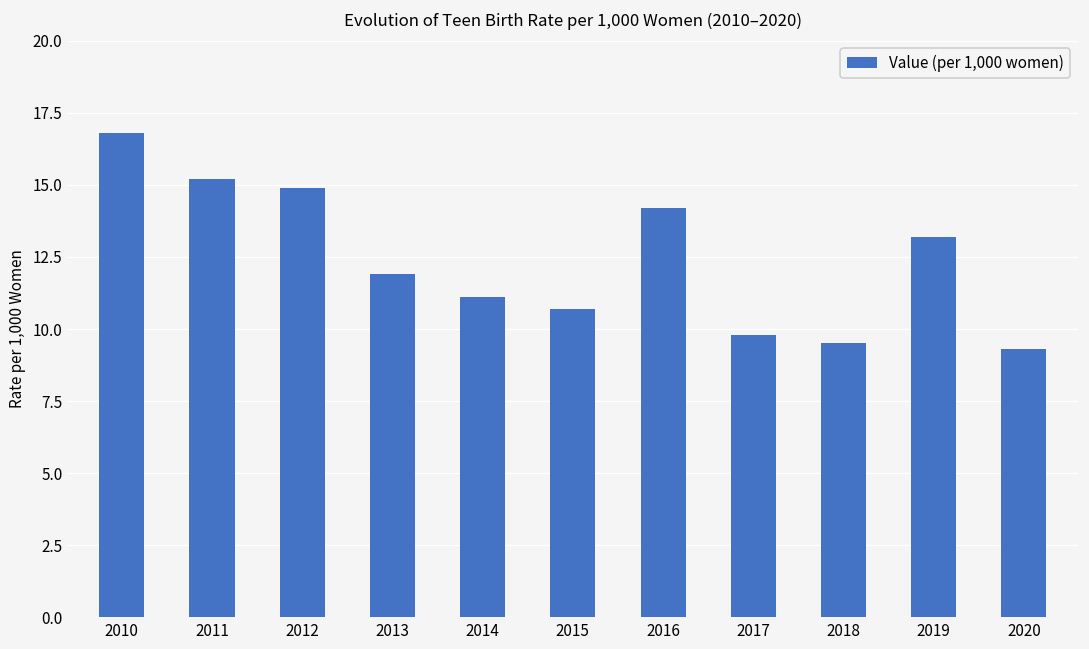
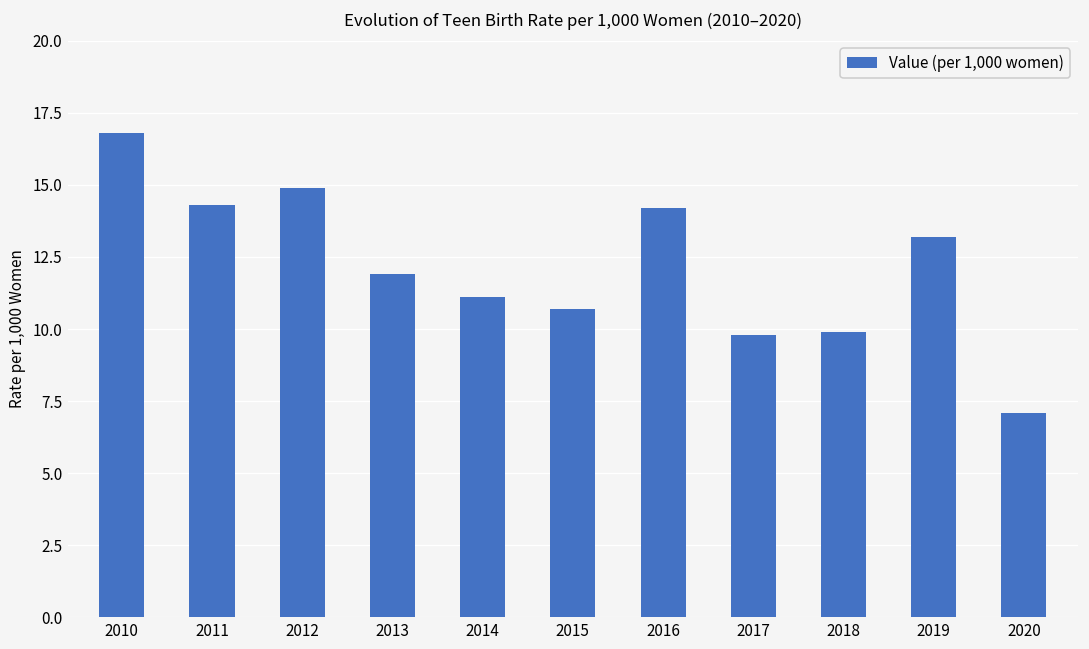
  {
    "2010": 16.8,
-   "2011": 15.2,
+   "2011": 14.3,
    "2012": 14.9,
    "2013": 11.9,
    "2014": 11.1,
    "2015": 10.7,
    "2016": 14.2,
    "2017": 9.8,
-   "2018": 9.5,
+   "2018": 9.9,
    "2019": 13.2,
-   "2020": 9.3
+   "2020": 7.1
  }
